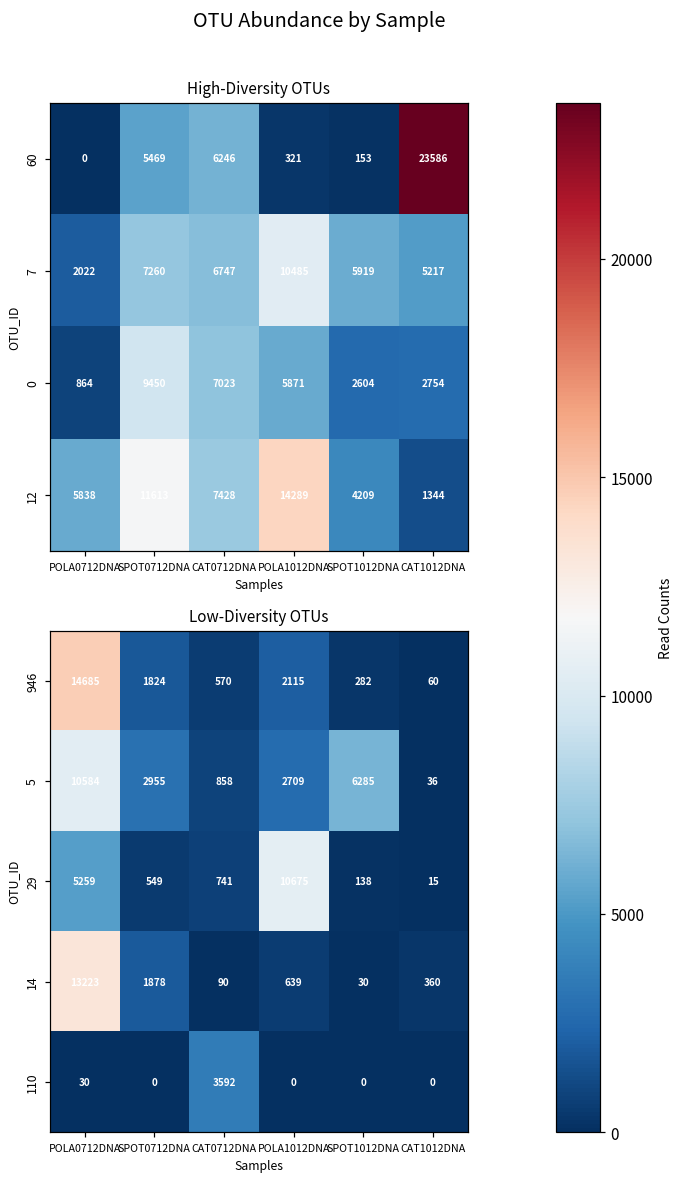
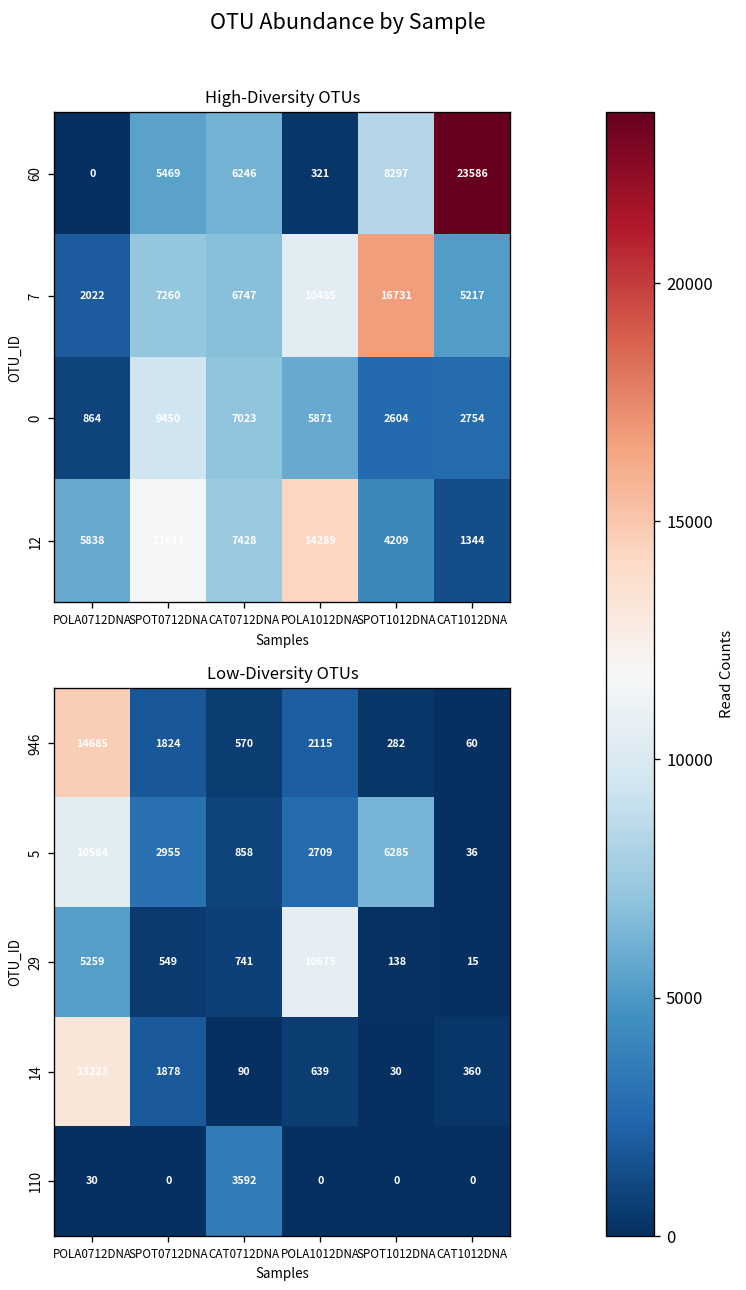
  {
    "High-Diversity OTUs": {
      "60": {
        "POLA0712DNA": 0,
        "SPOT0712DNA": 5469,
        "CAT0712DNA": 6246,
        "POLA1012DNA": 321,
-       "SPOT1012DNA": 153,
+       "SPOT1012DNA": 8297,
        "CAT1012DNA": 23586
      },
      "7": {
        "POLA0712DNA": 2022,
        "SPOT0712DNA": 7260,
        "CAT0712DNA": 6747,
-       "SPOT1012DNA": 5919,
+       "SPOT1012DNA": 16731,
        "CAT1012DNA": 5217
      },
      "0": {
        "POLA0712DNA": 864,
        "CAT0712DNA": 7023,
        "POLA1012DNA": 5871,
        "SPOT1012DNA": 2604,
        "CAT1012DNA": 2754
      },
      "12": {
        "POLA0712DNA": 5838,
        "CAT0712DNA": 7428,
        "POLA1012DNA": 14289,
        "SPOT1012DNA": 4209,
        "CAT1012DNA": 1344
      }
    },
    "Low-Diversity OTUs": {
      "946": {
        "POLA0712DNA": 14685,
        "SPOT0712DNA": 1824,
        "CAT0712DNA": 570,
        "POLA1012DNA": 2115,
        "SPOT1012DNA": 282,
        "CAT1012DNA": 60
      },
      "5": {
        "SPOT0712DNA": 2955,
        "CAT0712DNA": 858,
        "POLA1012DNA": 2709,
        "SPOT1012DNA": 6285,
        "CAT1012DNA": 36
      },
      "29": {
        "POLA0712DNA": 5259,
        "SPOT0712DNA": 549,
        "CAT0712DNA": 741,
        "SPOT1012DNA": 138,
        "CAT1012DNA": 15
      },
      "14": {
        "SPOT0712DNA": 1878,
        "CAT0712DNA": 90,
        "POLA1012DNA": 639,
        "SPOT1012DNA": 30,
        "CAT1012DNA": 360
      },
      "110": {
        "POLA0712DNA": 30,
        "SPOT0712DNA": 0,
        "CAT0712DNA": 3592,
        "POLA1012DNA": 0,
        "SPOT1012DNA": 0,
        "CAT1012DNA": 0
      }
    }
  }
